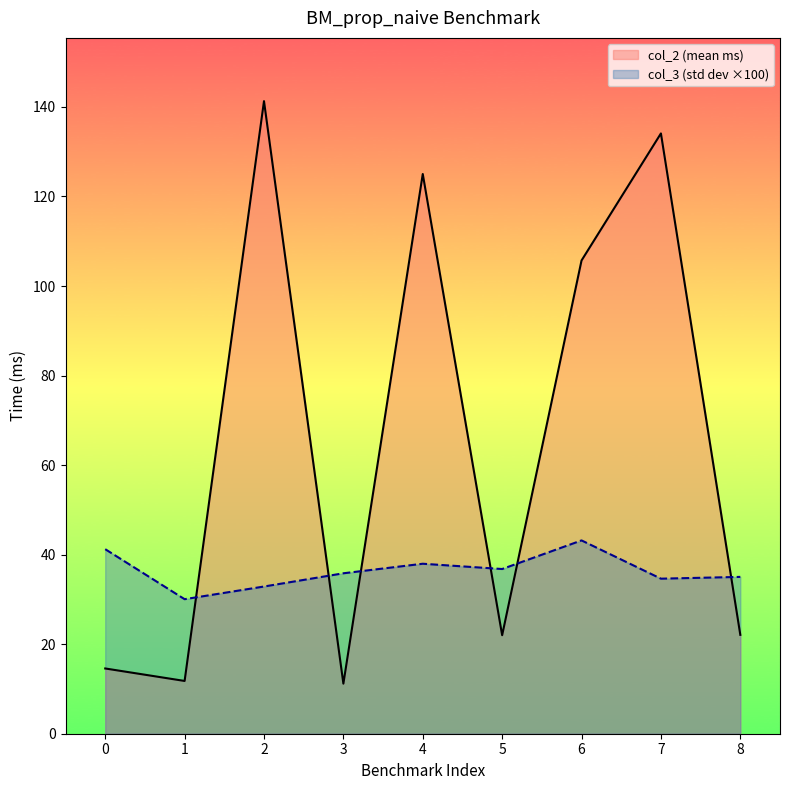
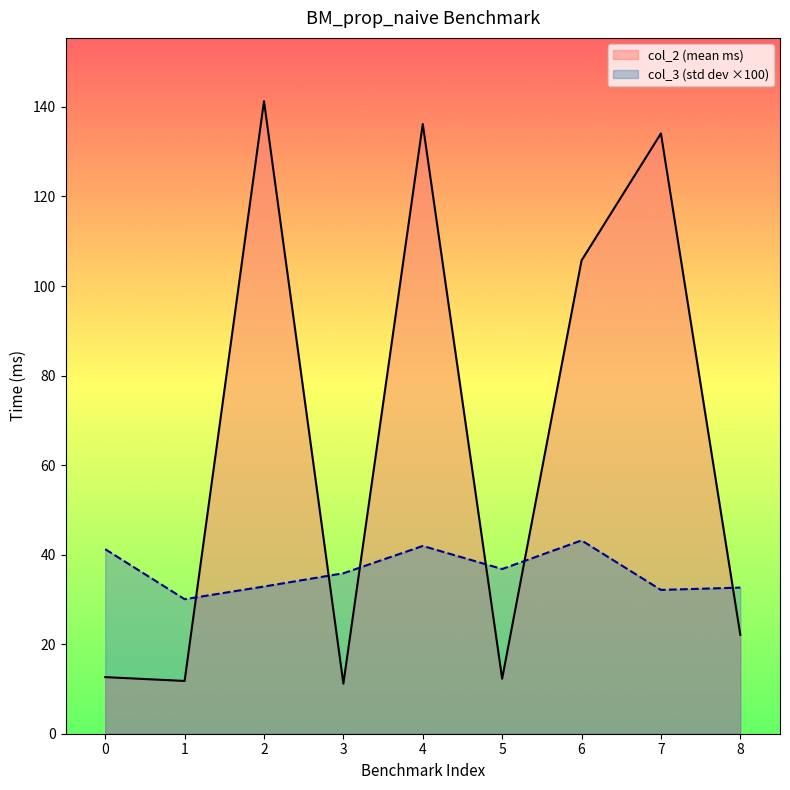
  {
    "col_2 (mean ms)": {
-     "0": 15,
+     "0": 13,
      "1": 12,
      "2": 141,
      "3": 11,
-     "4": 125,
-     "5": 22,
+     "4": 136,
+     "5": 12,
      "6": 106,
      "7": 134,
      "8": 22
    },
    "col_3 (std dev ×100)": {
      "0": 41,
      "1": 30,
      "2": 33,
      "3": 36,
-     "4": 38,
+     "4": 42,
      "5": 37,
      "6": 43,
-     "7": 35,
-     "8": 35
+     "7": 32,
+     "8": 33
    }
  }
